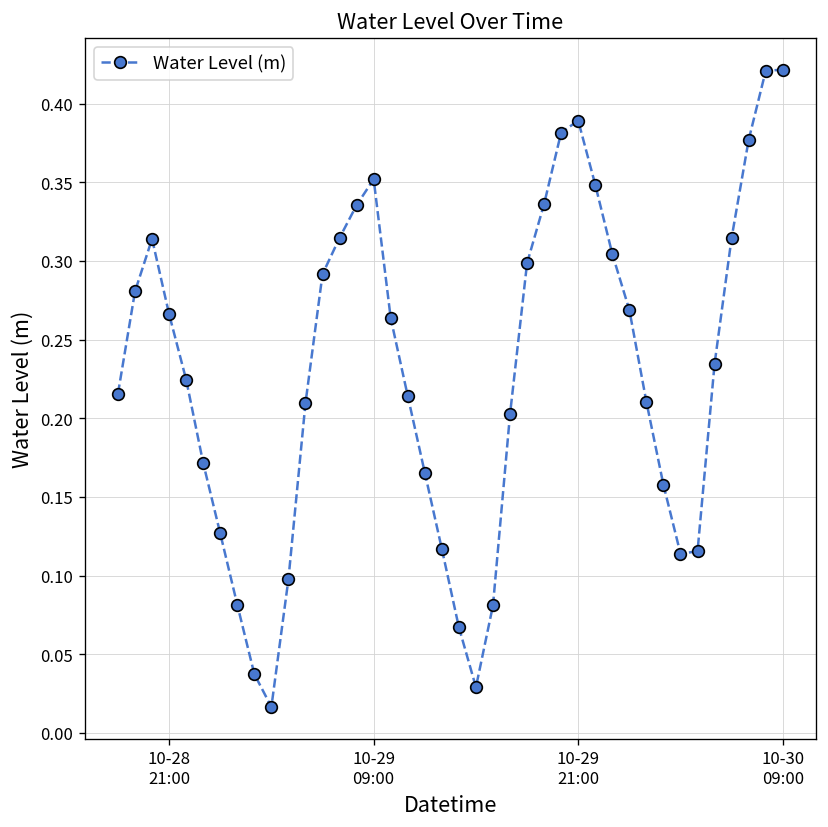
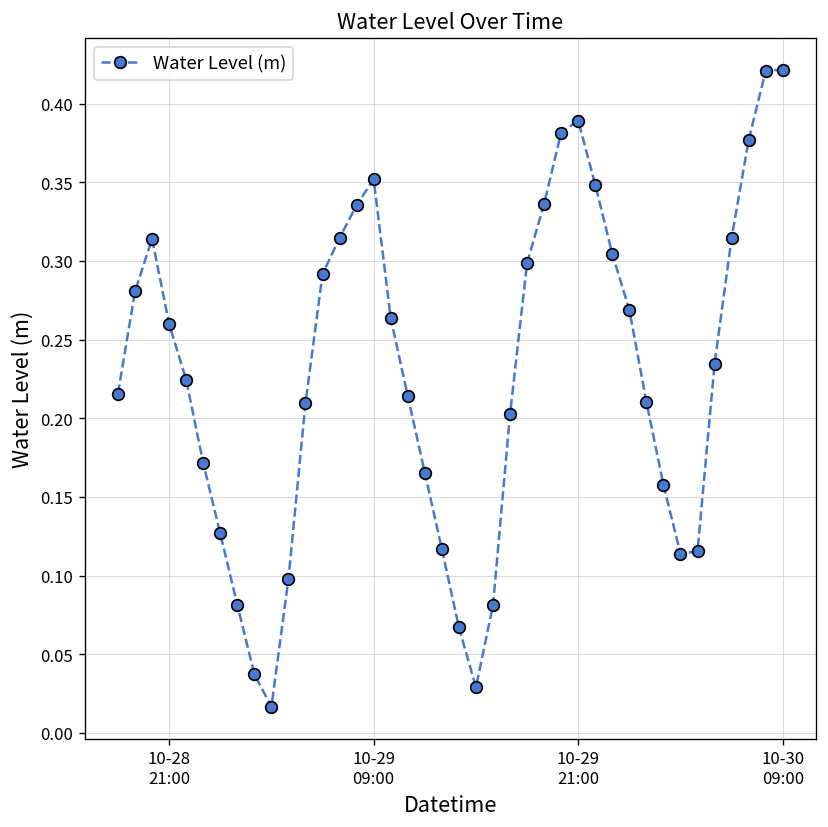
  {
-   "10-28 21:00": 0.266,
+   "10-28 21:00": 0.260,
    "10-29 09:00": 0.352,
    "10-29 21:00": 0.389,
    "10-30 09:00": 0.422
  }
